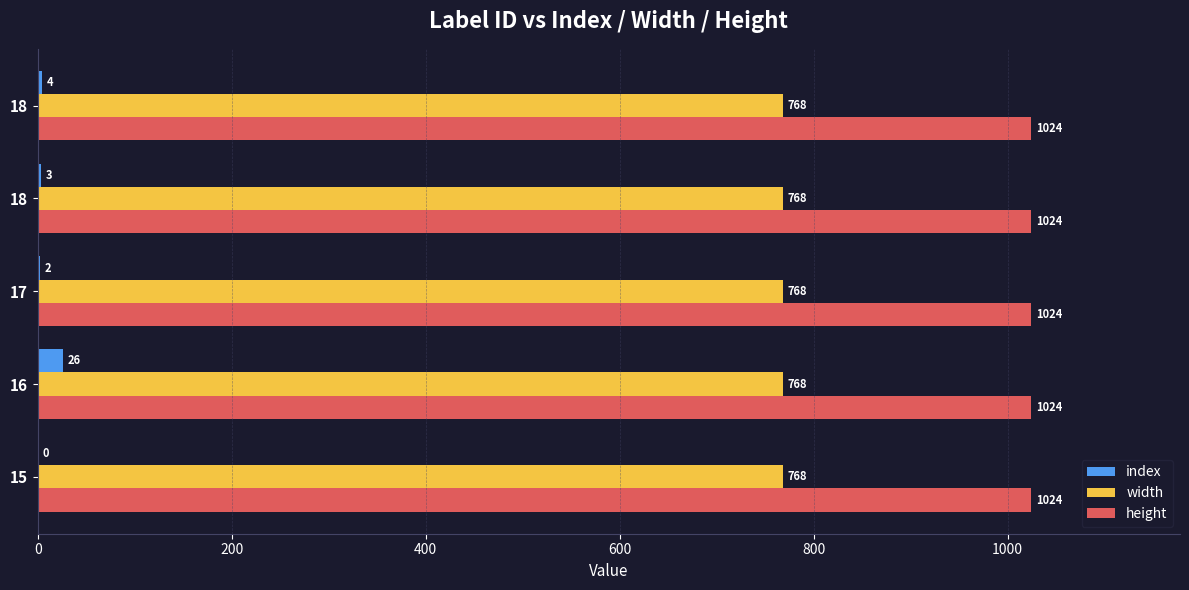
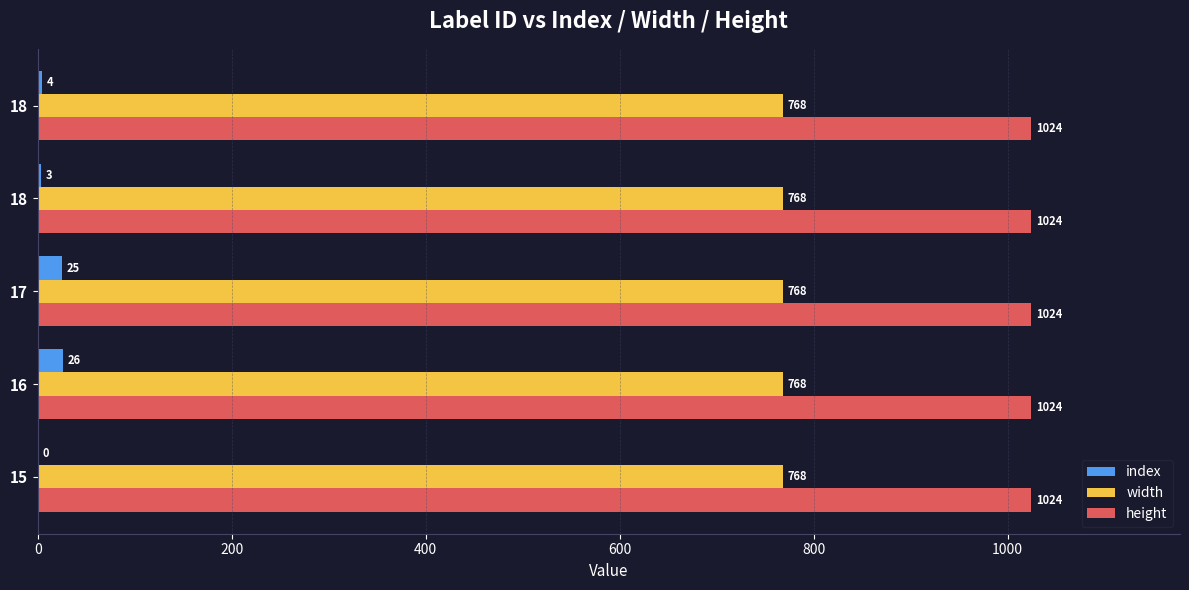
  {
    "index": {
-     "17": 2,
+     "17": 25,
      "16": 26,
      "15": 0
    },
    "width": {
      "17": 768,
      "16": 768,
      "15": 768
    },
    "height": {
      "17": 1024,
      "16": 1024,
      "15": 1024
    }
  }
